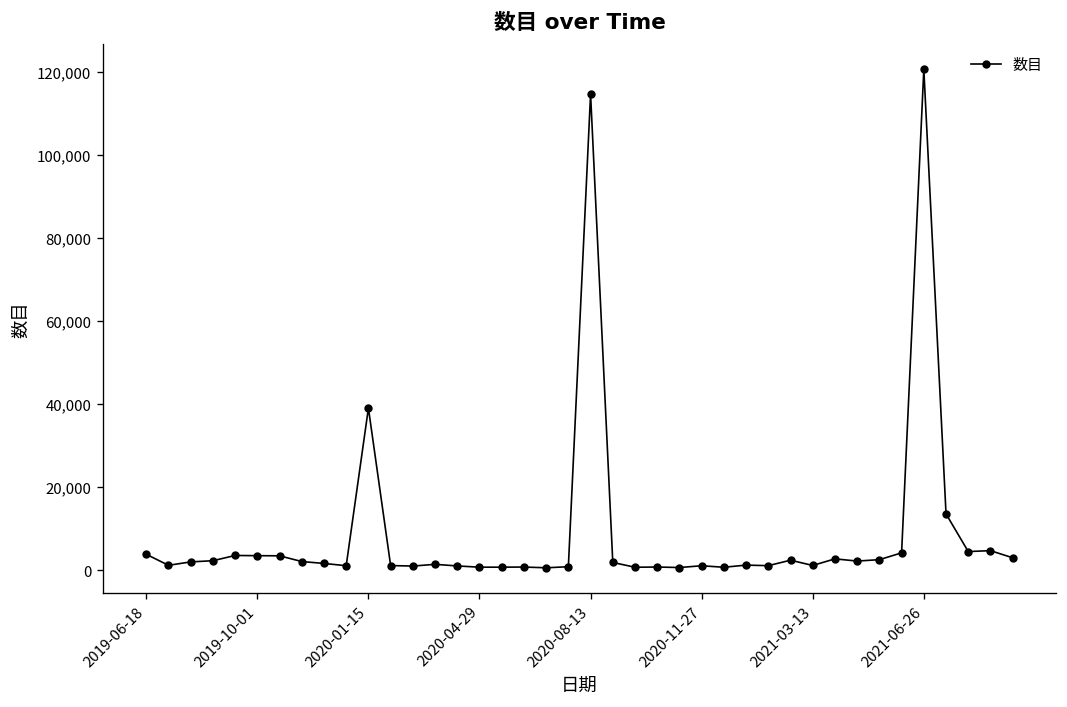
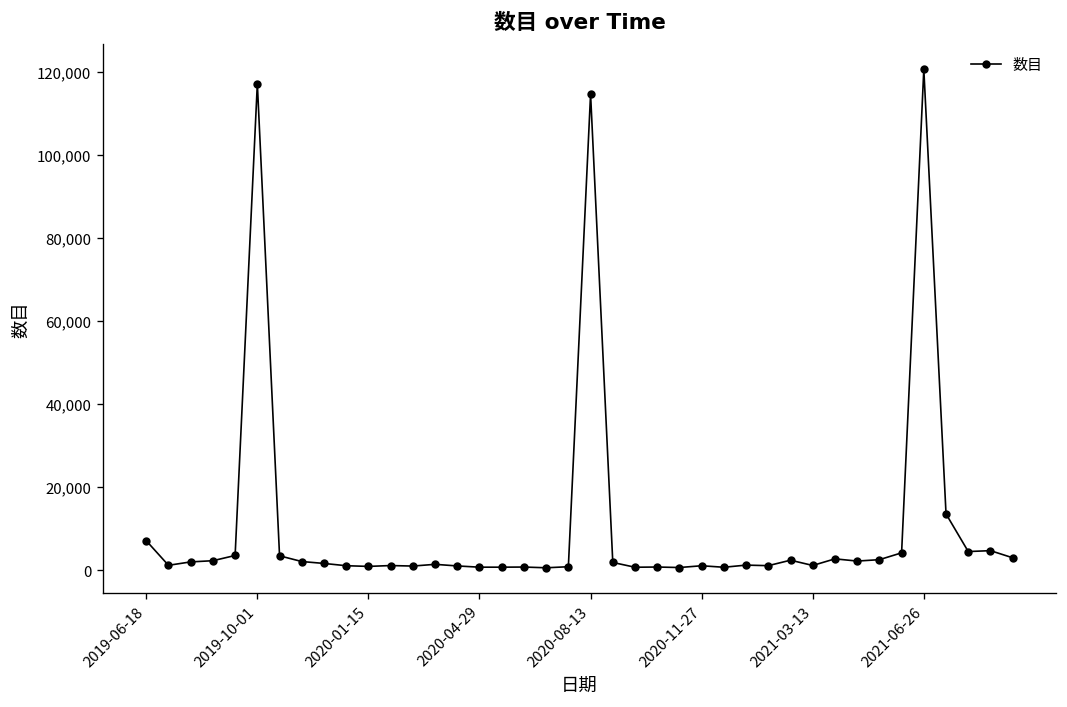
  {
-   "2019-06-18": "4,000",
-   "2019-10-01": "3,000",
-   "2020-01-15": "39,000",
+   "2019-06-18": "7,000",
+   "2019-10-01": "117,000",
+   "2020-01-15": "1,000",
    "2020-04-29": "1,000",
    "2020-08-13": "115,000",
    "2020-11-27": "1,000",
    "2021-03-13": "1,000",
    "2021-06-26": "121,000"
  }
